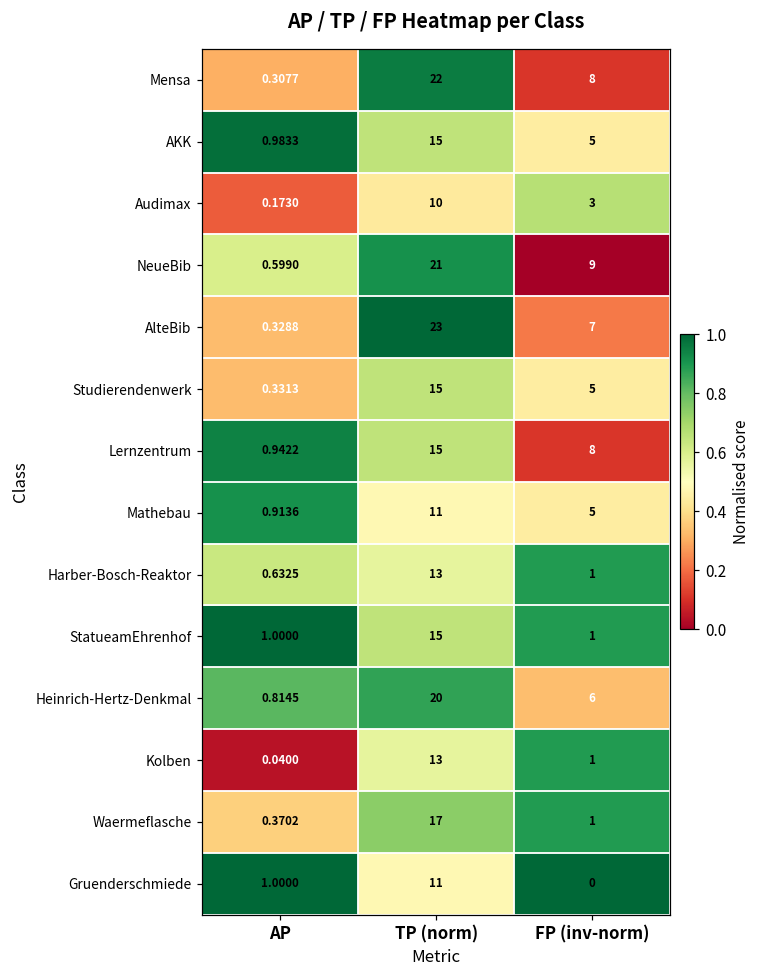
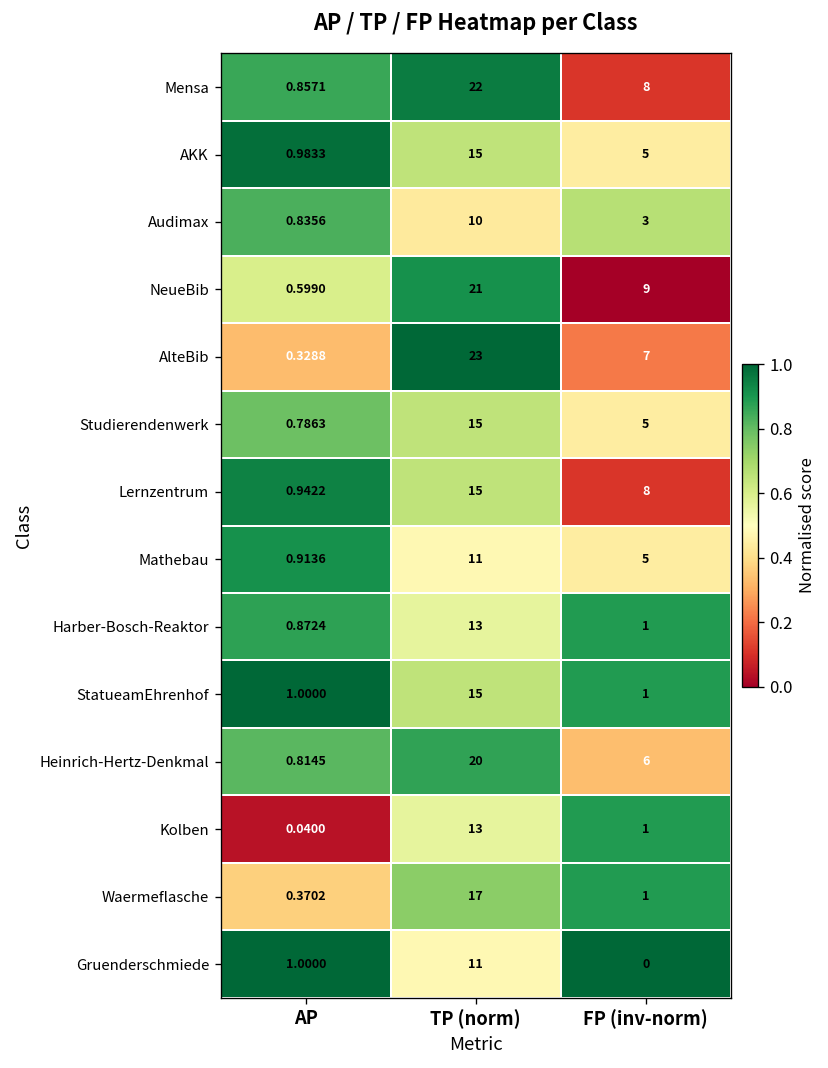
  {
    "Mensa": {
-     "AP": 0.3077,
+     "AP": 0.8571,
      "TP (norm)": 22,
      "FP (inv-norm)": 8
    },
    "AKK": {
      "AP": 0.9833,
      "TP (norm)": 15,
      "FP (inv-norm)": 5
    },
    "Audimax": {
-     "AP": 0.1730,
+     "AP": 0.8356,
      "TP (norm)": 10,
      "FP (inv-norm)": 3
    },
    "NeueBib": {
      "AP": 0.5990,
      "TP (norm)": 21,
      "FP (inv-norm)": 9
    },
    "AlteBib": {
      "AP": 0.3288,
      "TP (norm)": 23,
      "FP (inv-norm)": 7
    },
    "Studierendenwerk": {
-     "AP": 0.3313,
+     "AP": 0.7863,
      "TP (norm)": 15,
      "FP (inv-norm)": 5
    },
    "Lernzentrum": {
      "AP": 0.9422,
      "TP (norm)": 15,
      "FP (inv-norm)": 8
    },
    "Mathebau": {
      "AP": 0.9136,
      "TP (norm)": 11,
      "FP (inv-norm)": 5
    },
    "Harber-Bosch-Reaktor": {
-     "AP": 0.6325,
+     "AP": 0.8724,
      "TP (norm)": 13,
      "FP (inv-norm)": 1
    },
    "StatueamEhrenhof": {
      "AP": 1.0000,
      "TP (norm)": 15,
      "FP (inv-norm)": 1
    },
    "Heinrich-Hertz-Denkmal": {
      "AP": 0.8145,
      "TP (norm)": 20,
      "FP (inv-norm)": 6
    },
    "Kolben": {
      "AP": 0.0400,
      "TP (norm)": 13,
      "FP (inv-norm)": 1
    },
    "Waermeflasche": {
      "AP": 0.3702,
      "TP (norm)": 17,
      "FP (inv-norm)": 1
    },
    "Gruenderschmiede": {
      "AP": 1.0000,
      "TP (norm)": 11,
      "FP (inv-norm)": 0
    }
  }
